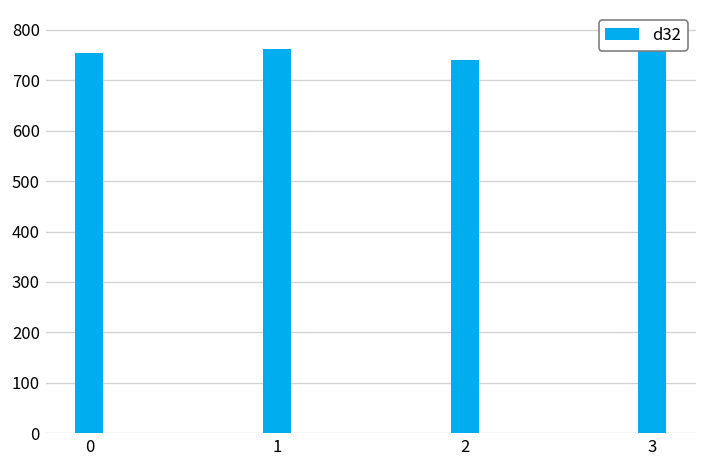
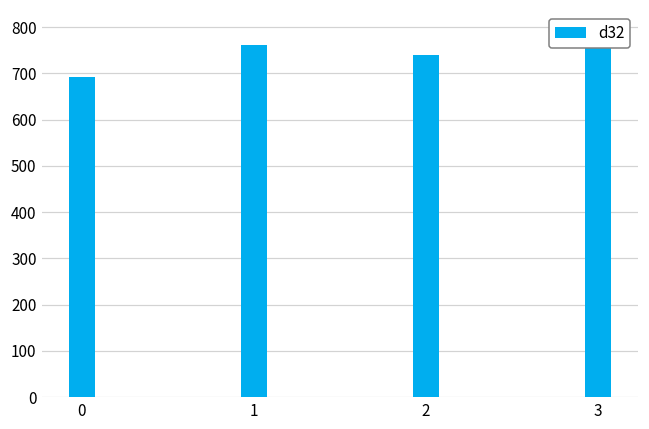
  {
-   "0": 750,
+   "0": 690,
    "1": 760,
    "2": 740
  }
